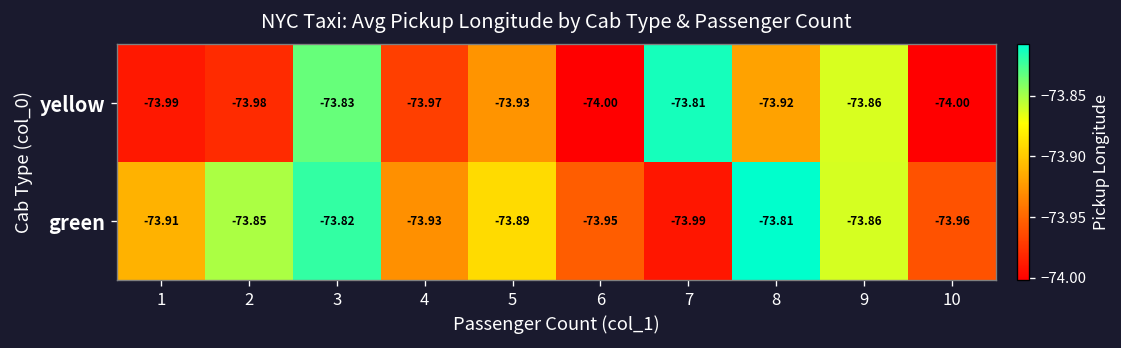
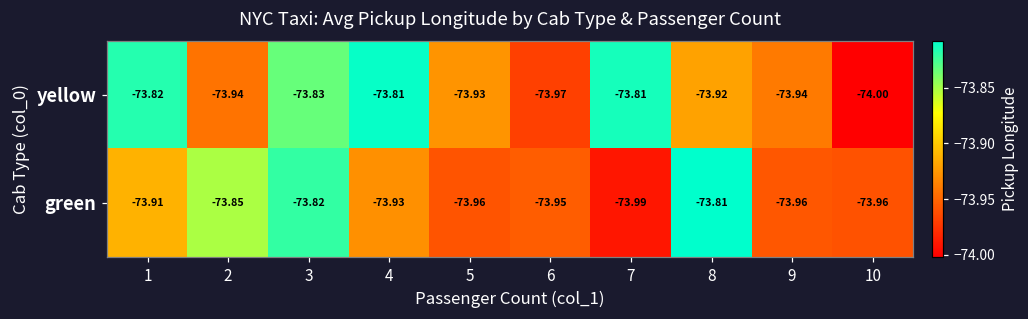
  {
    "yellow": {
-     "1": -73.99,
-     "2": -73.98,
+     "1": -73.82,
+     "2": -73.94,
      "3": -73.83,
-     "4": -73.97,
+     "4": -73.81,
      "5": -73.93,
-     "6": -74.00,
+     "6": -73.97,
      "7": -73.81,
      "8": -73.92,
-     "9": -73.86,
+     "9": -73.94,
      "10": -74.00
    },
    "green": {
      "1": -73.91,
      "2": -73.85,
      "3": -73.82,
      "4": -73.93,
-     "5": -73.89,
+     "5": -73.96,
      "6": -73.95,
      "7": -73.99,
      "8": -73.81,
-     "9": -73.86,
+     "9": -73.96,
      "10": -73.96
    }
  }
